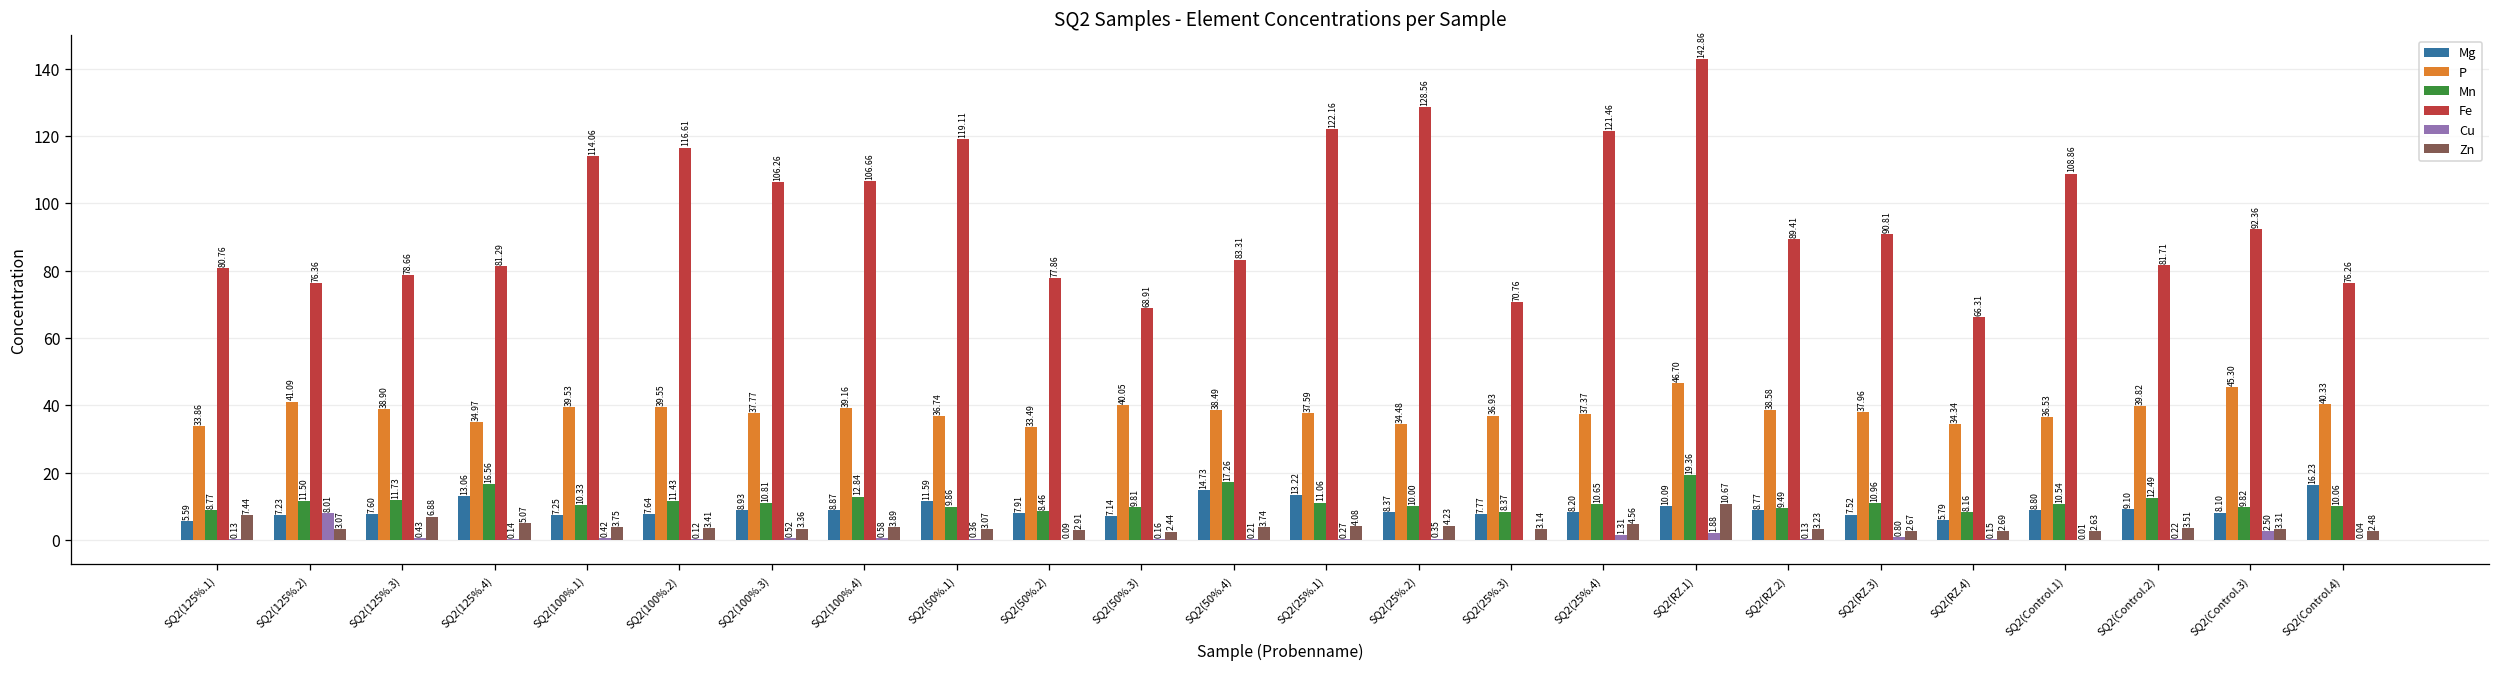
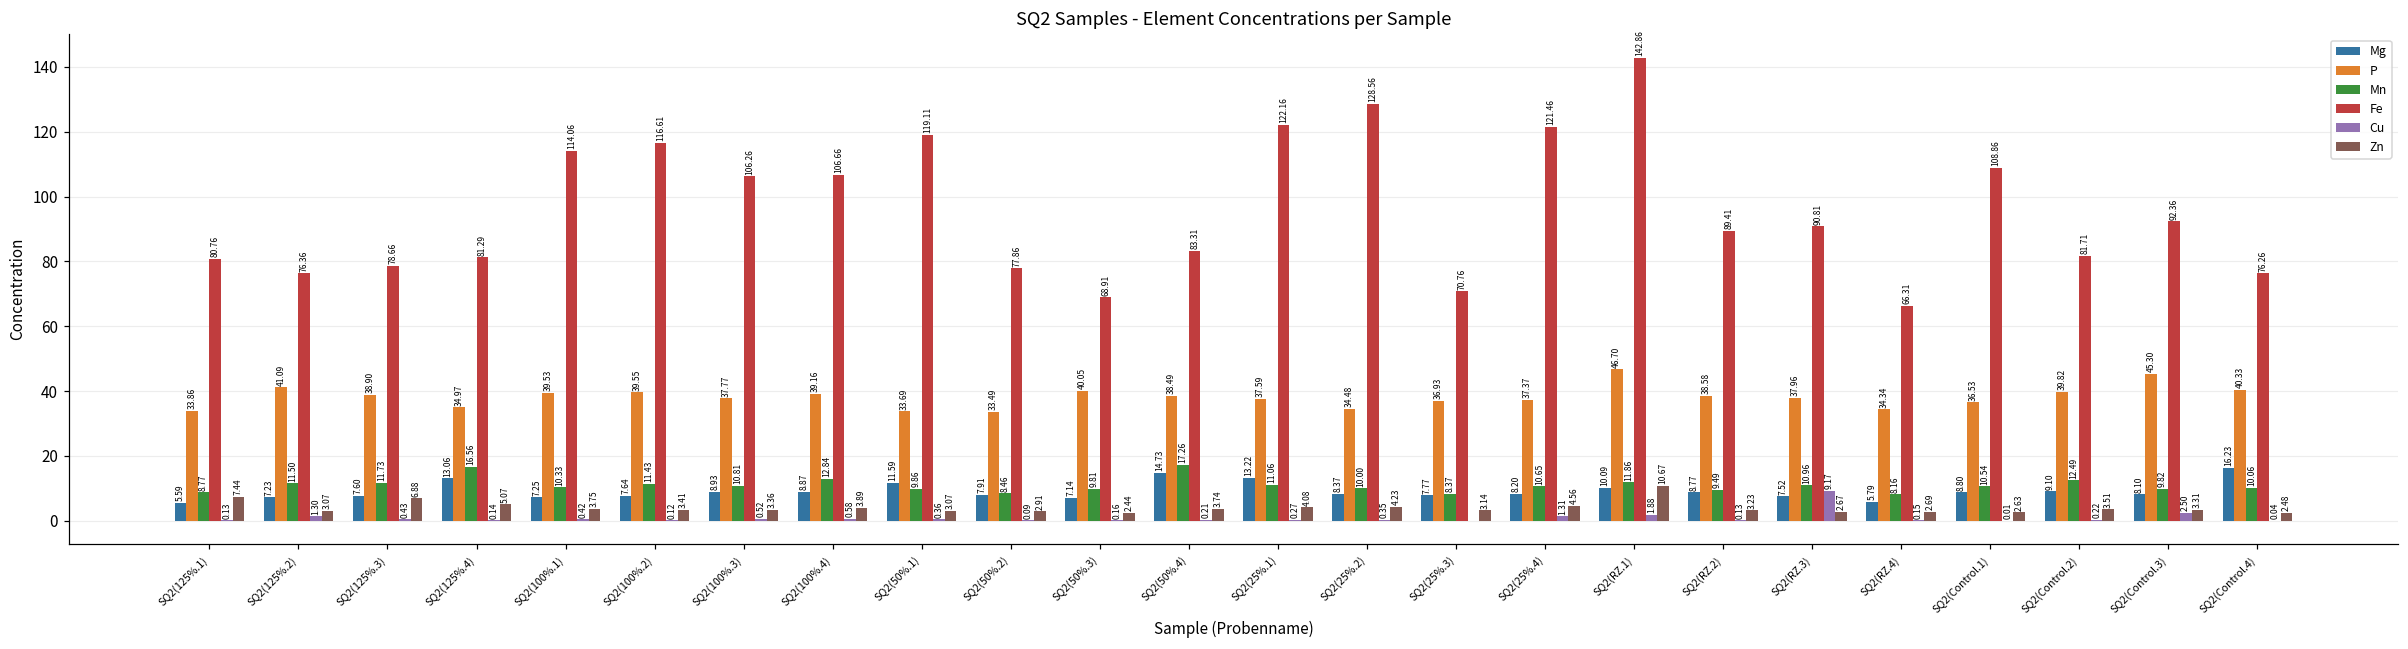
  {
    "Mg": {
      "SQ2(125%.1)": 5.59,
      "SQ2(125%.2)": 7.23,
      "SQ2(125%.3)": 7.60,
      "SQ2(125%.4)": 13.06,
      "SQ2(100%.1)": 7.25,
      "SQ2(100%.2)": 7.64,
      "SQ2(100%.3)": 8.93,
      "SQ2(100%.4)": 8.87,
      "SQ2(50%.1)": 11.59,
      "SQ2(50%.2)": 7.91,
      "SQ2(50%.3)": 7.14,
      "SQ2(50%.4)": 14.73,
      "SQ2(25%.1)": 13.22,
      "SQ2(25%.2)": 8.37,
      "SQ2(25%.3)": 7.77,
      "SQ2(25%.4)": 8.20,
      "SQ2(RZ.1)": 10.09,
      "SQ2(RZ.2)": 8.77,
      "SQ2(RZ.3)": 7.52,
      "SQ2(RZ.4)": 5.79,
      "SQ2(Control.1)": 8.80,
      "SQ2(Control.2)": 9.10,
      "SQ2(Control.3)": 8.10,
      "SQ2(Control.4)": 16.23
    },
    "P": {
      "SQ2(125%.1)": 33.86,
      "SQ2(125%.2)": 41.09,
      "SQ2(125%.3)": 38.90,
      "SQ2(125%.4)": 34.97,
      "SQ2(100%.1)": 39.53,
      "SQ2(100%.2)": 39.55,
      "SQ2(100%.3)": 37.77,
      "SQ2(100%.4)": 39.16,
-     "SQ2(50%.1)": 36.74,
+     "SQ2(50%.1)": 33.69,
      "SQ2(50%.2)": 33.49,
      "SQ2(50%.3)": 40.05,
      "SQ2(50%.4)": 38.49,
      "SQ2(25%.1)": 37.59,
      "SQ2(25%.2)": 34.48,
      "SQ2(25%.3)": 36.93,
      "SQ2(25%.4)": 37.37,
      "SQ2(RZ.1)": 46.70,
      "SQ2(RZ.2)": 38.58,
      "SQ2(RZ.3)": 37.96,
      "SQ2(RZ.4)": 34.34,
      "SQ2(Control.1)": 36.53,
      "SQ2(Control.2)": 39.82,
      "SQ2(Control.3)": 45.30,
      "SQ2(Control.4)": 40.33
    },
    "Mn": {
      "SQ2(125%.1)": 8.77,
      "SQ2(125%.2)": 11.50,
      "SQ2(125%.3)": 11.73,
      "SQ2(125%.4)": 16.56,
      "SQ2(100%.1)": 10.33,
      "SQ2(100%.2)": 11.43,
      "SQ2(100%.3)": 10.81,
      "SQ2(100%.4)": 12.84,
      "SQ2(50%.1)": 9.86,
      "SQ2(50%.2)": 8.46,
      "SQ2(50%.3)": 9.81,
      "SQ2(50%.4)": 17.26,
      "SQ2(25%.1)": 11.06,
      "SQ2(25%.2)": 10.00,
      "SQ2(25%.3)": 8.37,
      "SQ2(25%.4)": 10.65,
-     "SQ2(RZ.1)": 19.36,
+     "SQ2(RZ.1)": 11.86,
      "SQ2(RZ.2)": 9.49,
      "SQ2(RZ.3)": 10.96,
      "SQ2(RZ.4)": 8.16,
      "SQ2(Control.1)": 10.54,
      "SQ2(Control.2)": 12.49,
      "SQ2(Control.3)": 9.82,
      "SQ2(Control.4)": 10.06
    },
    "Fe": {
      "SQ2(125%.1)": 80.76,
      "SQ2(125%.2)": 76.36,
      "SQ2(125%.3)": 78.66,
      "SQ2(125%.4)": 81.29,
      "SQ2(100%.1)": 114.06,
      "SQ2(100%.2)": 116.61,
      "SQ2(100%.3)": 106.26,
      "SQ2(100%.4)": 106.66,
      "SQ2(50%.1)": 119.11,
      "SQ2(50%.2)": 77.86,
      "SQ2(50%.3)": 68.91,
      "SQ2(50%.4)": 83.31,
      "SQ2(25%.1)": 122.16,
      "SQ2(25%.2)": 128.56,
      "SQ2(25%.3)": 70.76,
      "SQ2(25%.4)": 121.46,
      "SQ2(RZ.1)": 142.86,
      "SQ2(RZ.2)": 89.41,
      "SQ2(RZ.3)": 90.81,
      "SQ2(RZ.4)": 66.31,
      "SQ2(Control.1)": 108.86,
      "SQ2(Control.2)": 81.71,
      "SQ2(Control.3)": 92.36,
      "SQ2(Control.4)": 76.26
    },
    "Cu": {
      "SQ2(125%.1)": 0.13,
-     "SQ2(125%.2)": 8.01,
+     "SQ2(125%.2)": 1.30,
      "SQ2(125%.3)": 0.43,
      "SQ2(125%.4)": 0.14,
      "SQ2(100%.1)": 0.42,
      "SQ2(100%.2)": 0.12,
      "SQ2(100%.3)": 0.52,
      "SQ2(100%.4)": 0.58,
      "SQ2(50%.1)": 0.36,
      "SQ2(50%.2)": 0.09,
      "SQ2(50%.3)": 0.16,
      "SQ2(50%.4)": 0.21,
      "SQ2(25%.1)": 0.27,
      "SQ2(25%.2)": 0.35,
      "SQ2(25%.4)": 1.31,
      "SQ2(RZ.1)": 1.88,
      "SQ2(RZ.2)": 0.13,
-     "SQ2(RZ.3)": 0.80,
+     "SQ2(RZ.3)": 9.17,
      "SQ2(RZ.4)": 0.15,
      "SQ2(Control.1)": 0.01,
      "SQ2(Control.2)": 0.22,
      "SQ2(Control.3)": 2.50,
      "SQ2(Control.4)": 0.04
    },
    "Zn": {
      "SQ2(125%.1)": 7.44,
      "SQ2(125%.2)": 3.07,
      "SQ2(125%.3)": 6.88,
      "SQ2(125%.4)": 5.07,
      "SQ2(100%.1)": 3.75,
      "SQ2(100%.2)": 3.41,
      "SQ2(100%.3)": 3.36,
      "SQ2(100%.4)": 3.89,
      "SQ2(50%.1)": 3.07,
      "SQ2(50%.2)": 2.91,
      "SQ2(50%.3)": 2.44,
      "SQ2(50%.4)": 3.74,
      "SQ2(25%.1)": 4.08,
      "SQ2(25%.2)": 4.23,
      "SQ2(25%.3)": 3.14,
      "SQ2(25%.4)": 4.56,
      "SQ2(RZ.1)": 10.67,
      "SQ2(RZ.2)": 3.23,
      "SQ2(RZ.3)": 2.67,
      "SQ2(RZ.4)": 2.69,
      "SQ2(Control.1)": 2.63,
      "SQ2(Control.2)": 3.51,
      "SQ2(Control.3)": 3.31,
      "SQ2(Control.4)": 2.48
    }
  }
